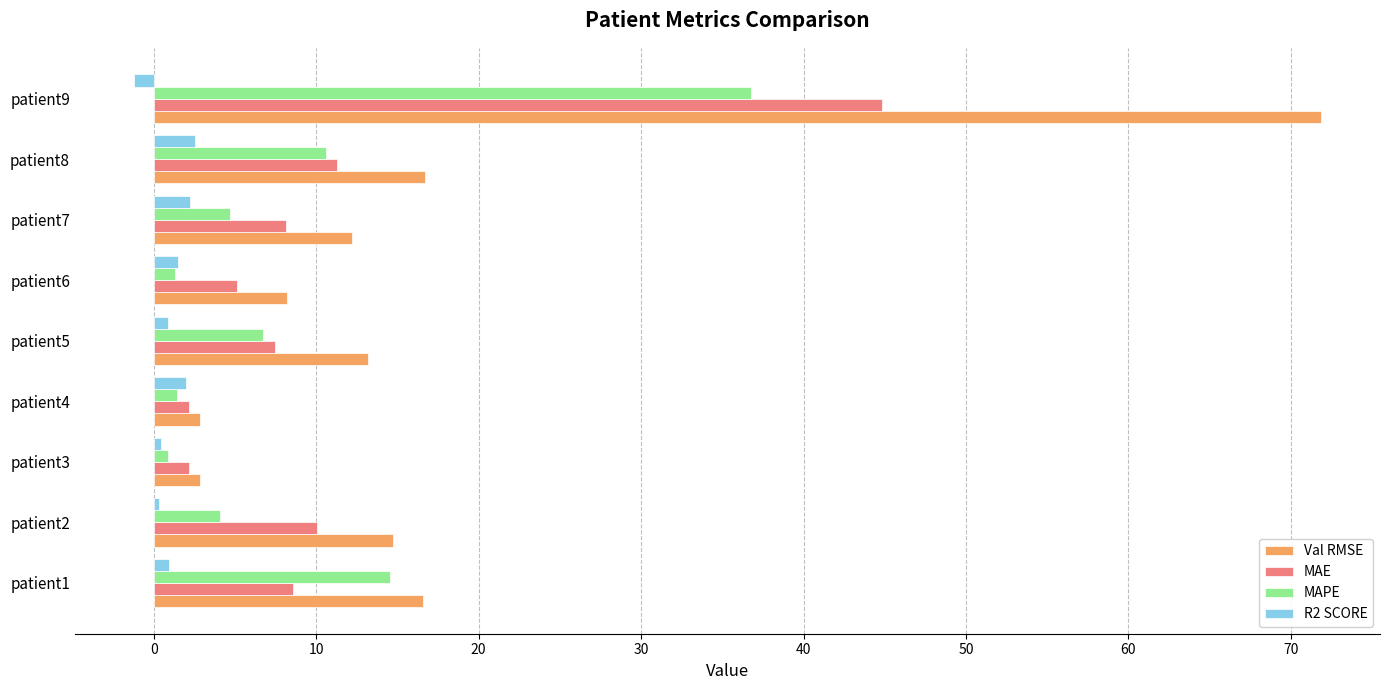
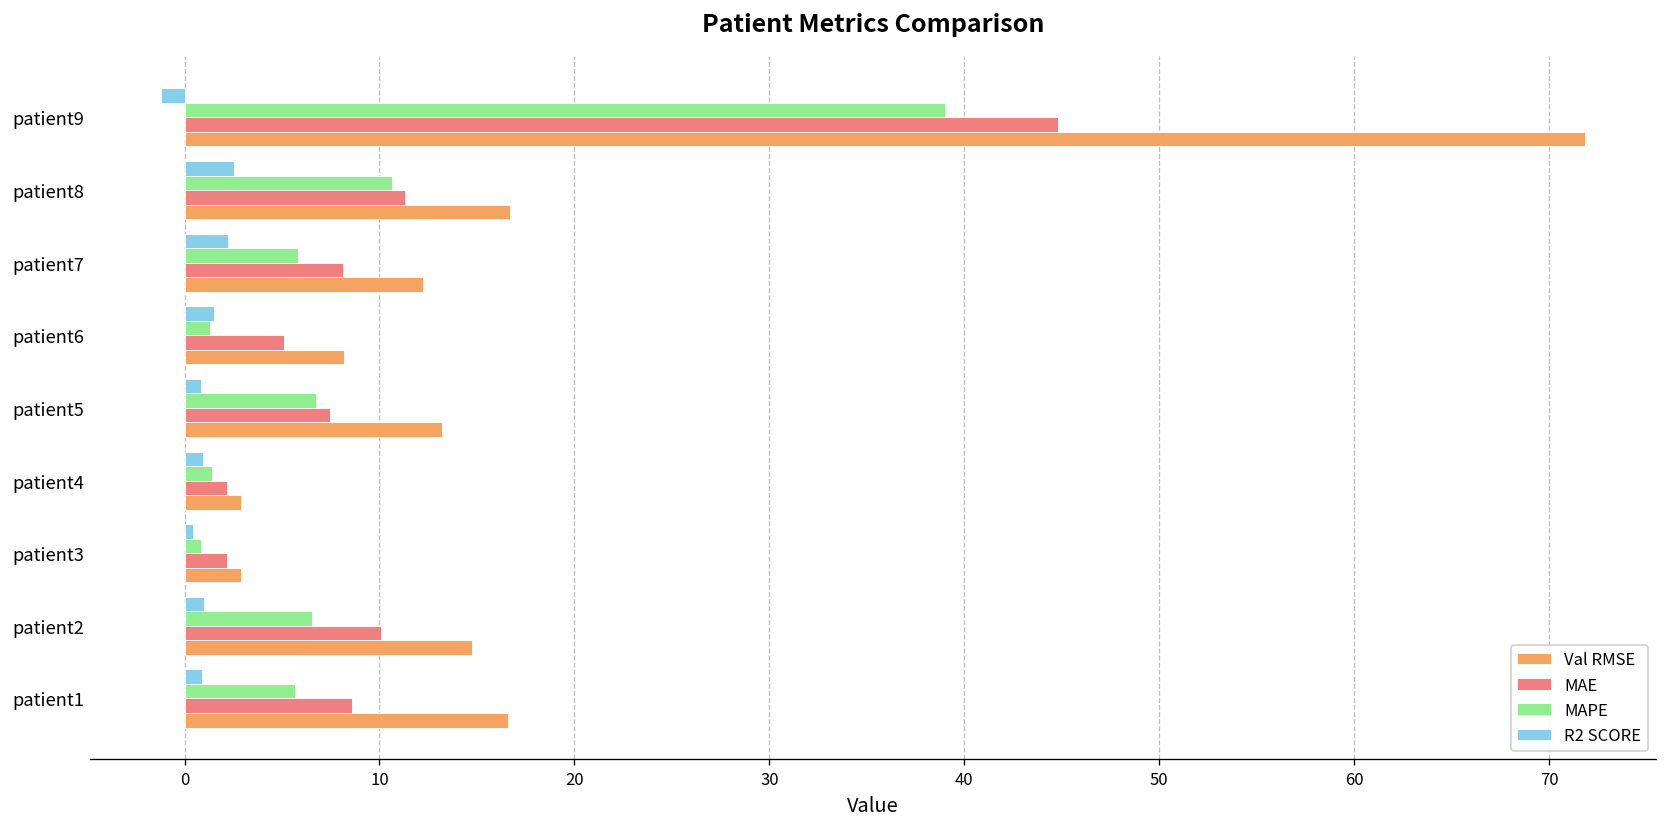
  {
    "MAPE": {
-     "patient9": 36.8,
+     "patient9": 39.0,
      "patient8": 10.6,
-     "patient7": 4.7,
+     "patient7": 5.8,
      "patient6": 1.3,
      "patient5": 6.8,
      "patient4": 1.4,
      "patient3": 0.9,
-     "patient2": 4.1,
-     "patient1": 14.6
+     "patient2": 6.5,
+     "patient1": 5.7
    },
    "R2 SCORE": {
      "patient9": -1.2,
      "patient8": 2.5,
      "patient7": 2.2,
      "patient6": 1.5,
      "patient5": 0.8,
-     "patient4": 2.0,
+     "patient4": 0.9,
      "patient3": 0.4,
-     "patient2": 0.3,
+     "patient2": 1.0,
      "patient1": 0.9
    }
  }
